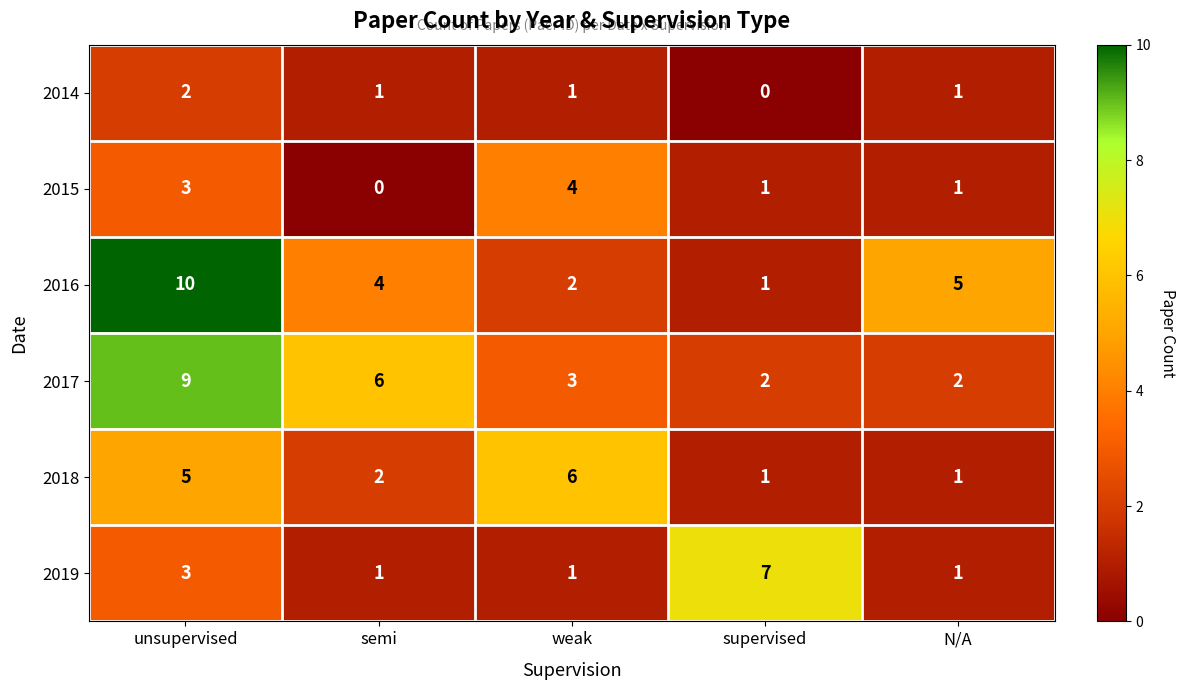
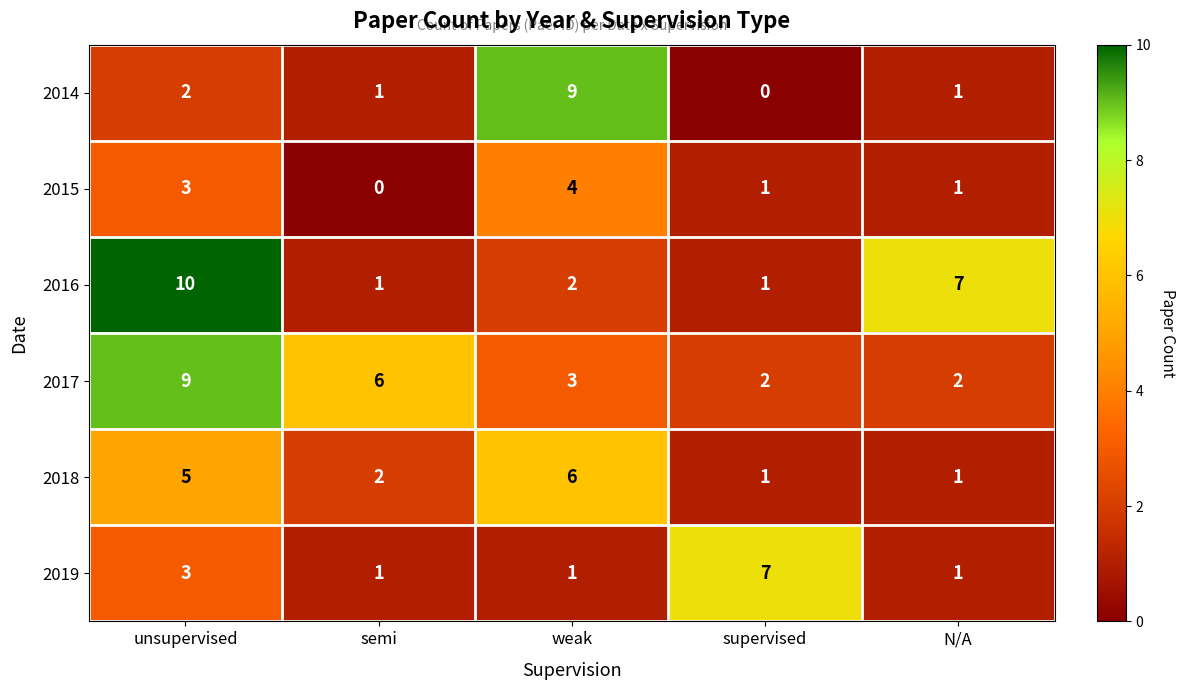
  {
    "2014": {
      "unsupervised": 2,
      "semi": 1,
-     "weak": 1,
+     "weak": 9,
      "supervised": 0,
      "N/A": 1
    },
    "2015": {
      "unsupervised": 3,
      "semi": 0,
      "weak": 4,
      "supervised": 1,
      "N/A": 1
    },
    "2016": {
      "unsupervised": 10,
-     "semi": 4,
+     "semi": 1,
      "weak": 2,
      "supervised": 1,
-     "N/A": 5
+     "N/A": 7
    },
    "2017": {
      "unsupervised": 9,
      "semi": 6,
      "weak": 3,
      "supervised": 2,
      "N/A": 2
    },
    "2018": {
      "unsupervised": 5,
      "semi": 2,
      "weak": 6,
      "supervised": 1,
      "N/A": 1
    },
    "2019": {
      "unsupervised": 3,
      "semi": 1,
      "weak": 1,
      "supervised": 7,
      "N/A": 1
    }
  }
